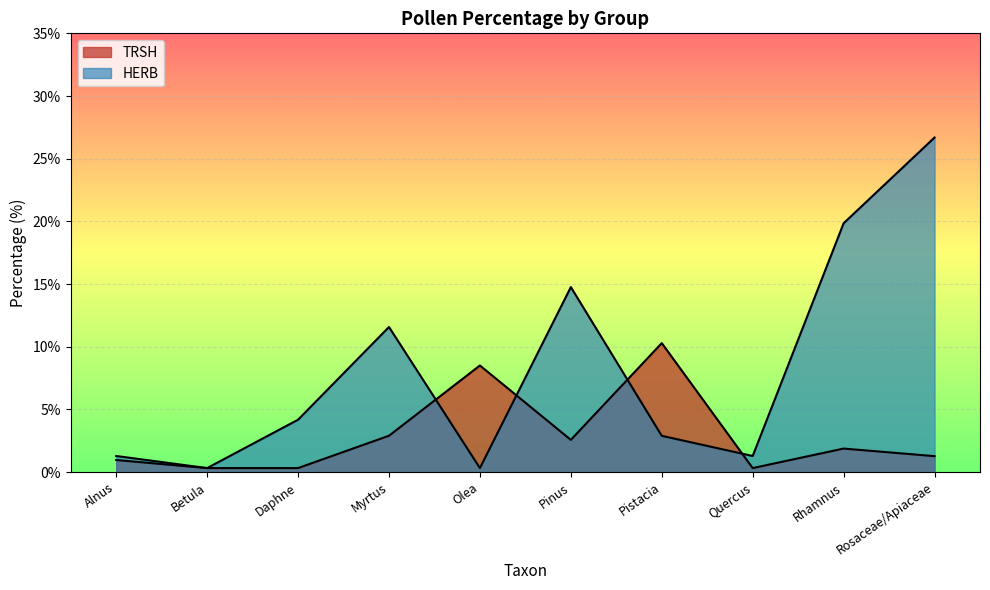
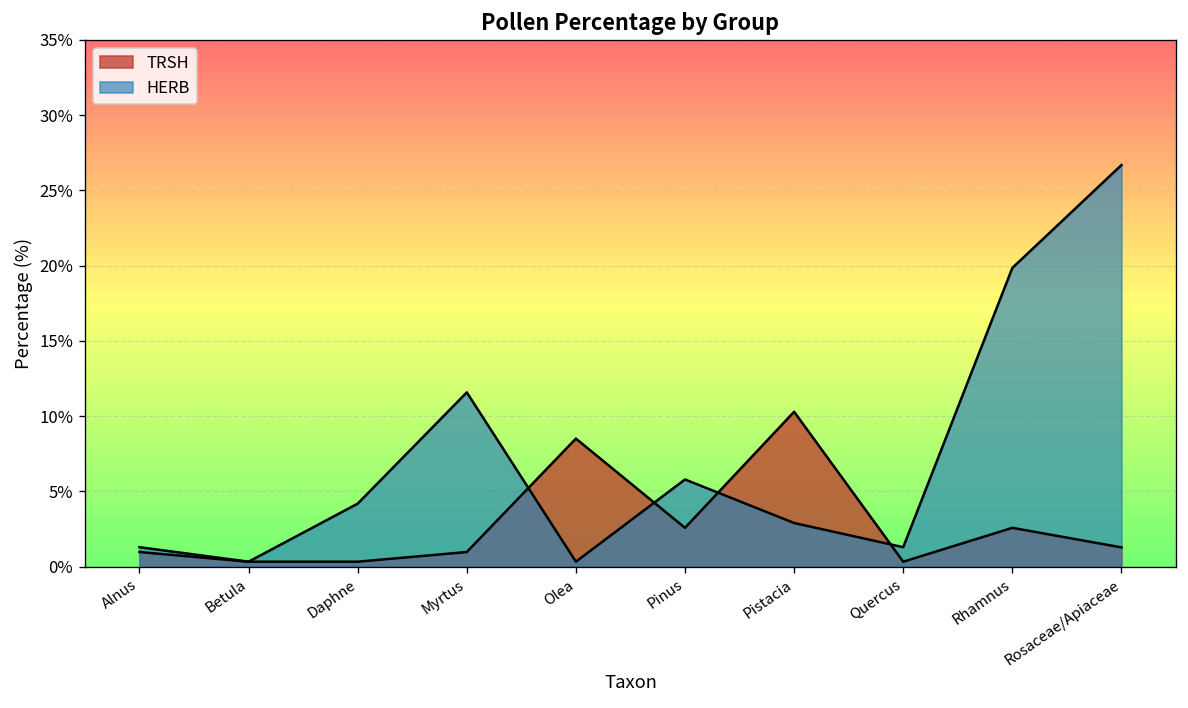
  {
    "TRSH": {
      "Alnus": "1.0%",
      "Daphne": "0.3%",
-     "Myrtus": "2.9%",
+     "Myrtus": "1.0%",
      "Olea": "8.5%",
      "Pinus": "2.6%",
      "Pistacia": "10.3%",
      "Quercus": "0.3%",
-     "Rhamnus": "1.9%",
+     "Rhamnus": "2.6%",
      "Rosaceae/Apiaceae": "1.3%"
    },
    "HERB": {
      "Alnus": "1.3%",
      "Daphne": "4.2%",
      "Myrtus": "11.6%",
      "Olea": "0.3%",
-     "Pinus": "14.8%",
+     "Pinus": "5.8%",
      "Pistacia": "2.9%",
      "Quercus": "1.3%",
      "Rhamnus": "19.8%",
      "Rosaceae/Apiaceae": "26.7%"
    }
  }
